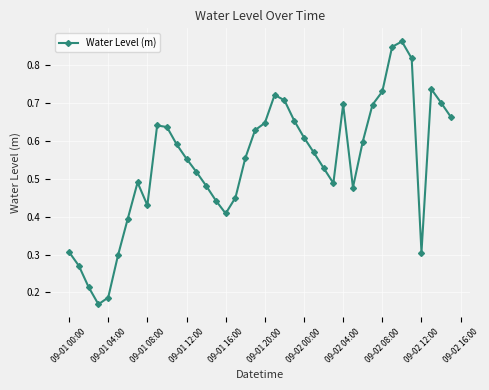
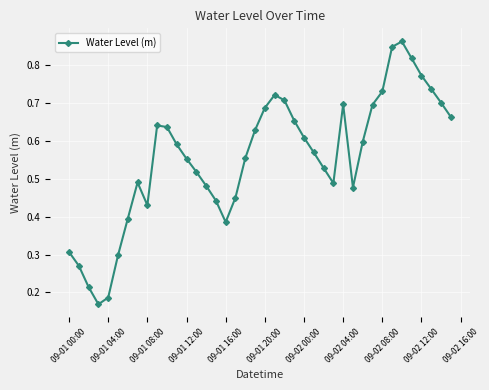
  {
    "09-01 00:00": 0.31,
    "09-01 04:00": 0.19,
    "09-01 08:00": 0.43,
    "09-01 12:00": 0.55,
-   "09-01 16:00": 0.41,
-   "09-01 20:00": 0.65,
+   "09-01 16:00": 0.39,
+   "09-01 20:00": 0.69,
    "09-02 00:00": 0.61,
    "09-02 04:00": 0.70,
    "09-02 08:00": 0.73,
-   "09-02 12:00": 0.31
+   "09-02 12:00": 0.77
  }
